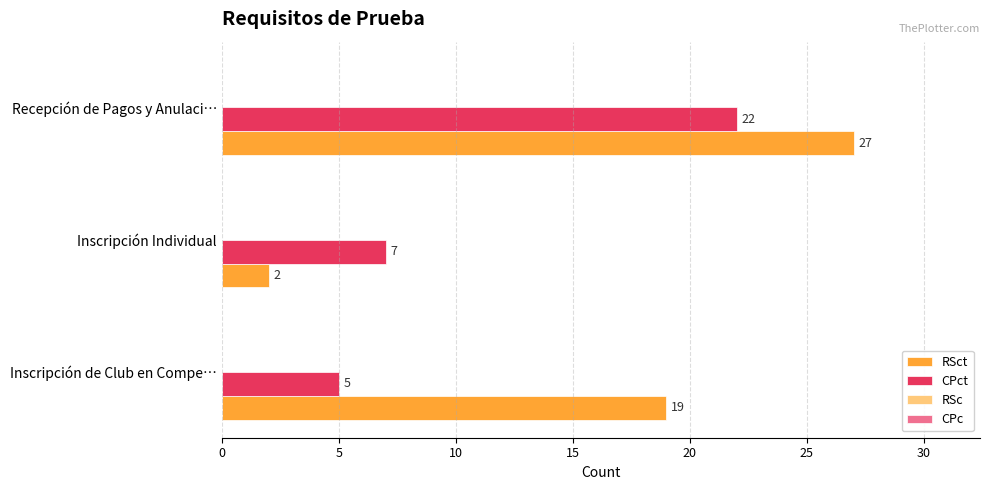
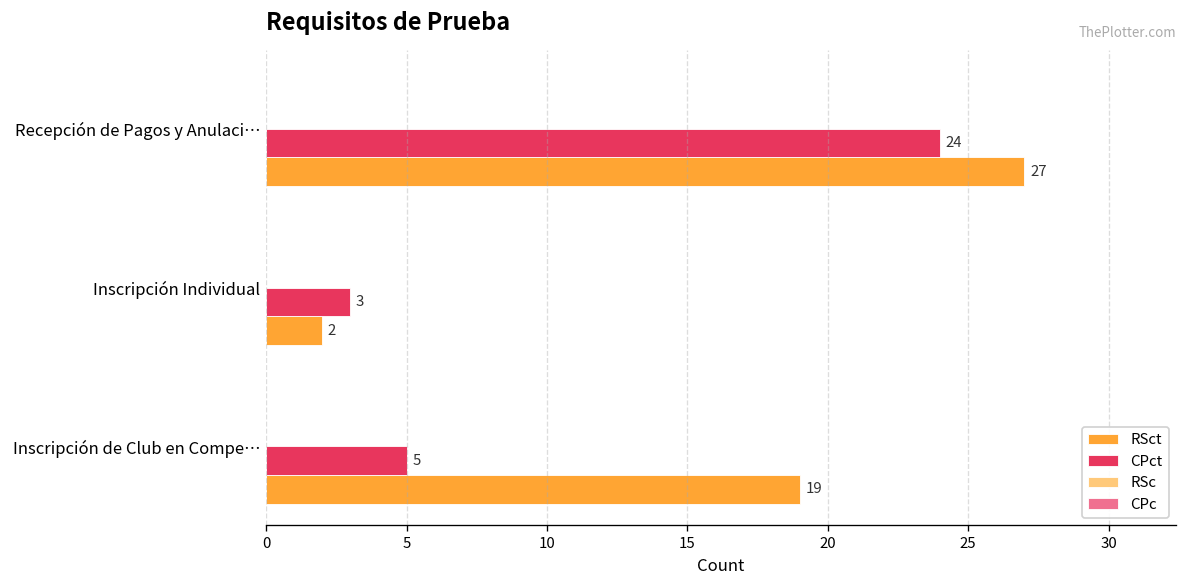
  {
    "RSct": {
      "Recepción de Pagos y Anulaci…": 27,
      "Inscripción Individual": 2,
      "Inscripción de Club en Compe…": 19
    },
    "CPct": {
-     "Recepción de Pagos y Anulaci…": 22,
-     "Inscripción Individual": 7,
+     "Recepción de Pagos y Anulaci…": 24,
+     "Inscripción Individual": 3,
      "Inscripción de Club en Compe…": 5
    },
    "RSc": {
      "Recepción de Pagos y Anulaci…": 0.0,
      "Inscripción Individual": 0.0,
      "Inscripción de Club en Compe…": 0.0
    },
    "CPc": {
      "Recepción de Pagos y Anulaci…": 0.0,
      "Inscripción Individual": 0.0,
      "Inscripción de Club en Compe…": 0.0
    }
  }
